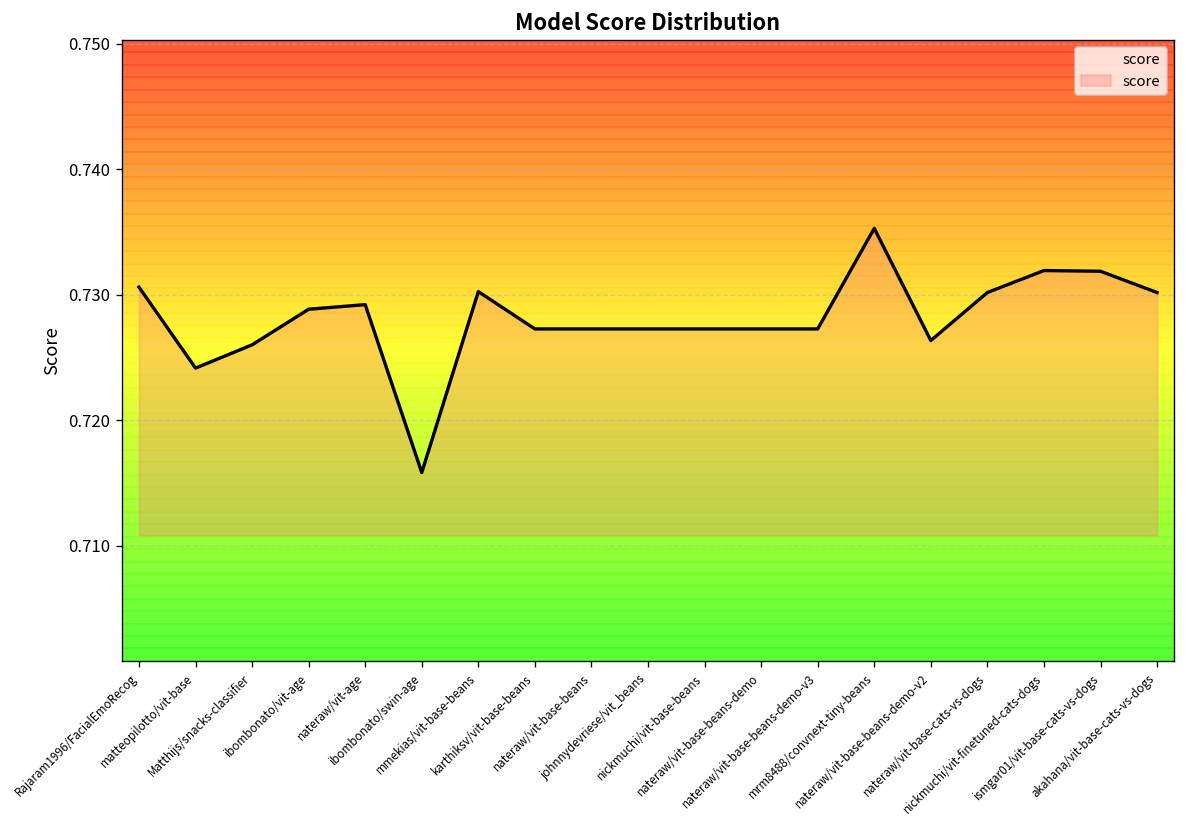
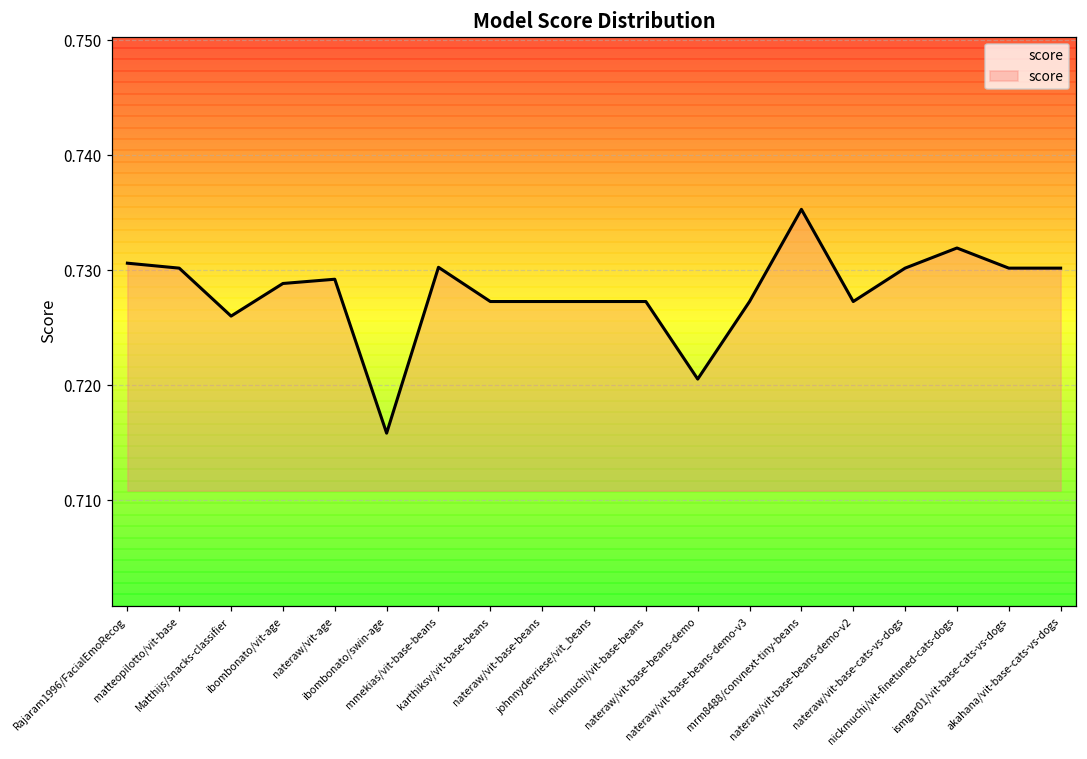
  {
    "Rajaram1996/FacialEmoRecog": 0.7306,
-   "matteopilotto/vit-base": 0.7242,
+   "matteopilotto/vit-base": 0.7302,
    "Matthijs/snacks-classifier": 0.7260,
    "ibombonato/vit-age": 0.7289,
    "nateraw/vit-age": 0.7292,
    "ibombonato/swin-age": 0.7158,
    "mmekias/vit-base-beans": 0.7303,
    "karthiksv/vit-base-beans": 0.7273,
    "nateraw/vit-base-beans": 0.7273,
    "johnnydevriese/vit_beans": 0.7273,
    "nickmuchi/vit-base-beans": 0.7273,
-   "nateraw/vit-base-beans-demo": 0.7273,
+   "nateraw/vit-base-beans-demo": 0.7205,
    "nateraw/vit-base-beans-demo-v3": 0.7273,
    "mrm8488/convnext-tiny-beans": 0.7353,
-   "nateraw/vit-base-beans-demo-v2": 0.7264,
+   "nateraw/vit-base-beans-demo-v2": 0.7273,
    "nateraw/vit-base-cats-vs-dogs": 0.7302,
    "nickmuchi/vit-finetuned-cats-dogs": 0.7319,
-   "ismgar01/vit-base-cats-vs-dogs": 0.7319,
+   "ismgar01/vit-base-cats-vs-dogs": 0.7302,
    "akahana/vit-base-cats-vs-dogs": 0.7302
  }
